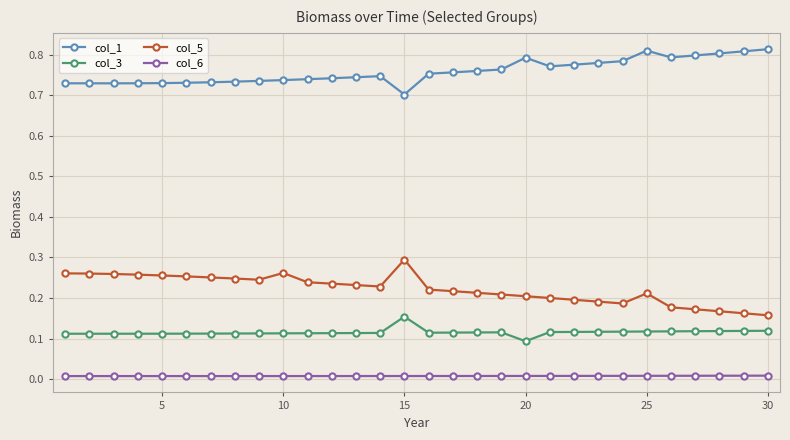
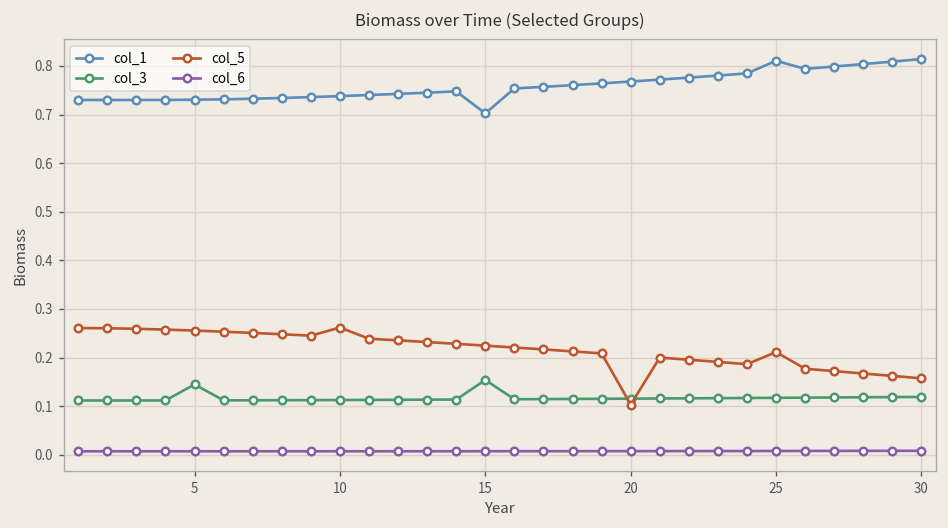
  {
    "col_1": {
      "5": 0.73,
      "10": 0.74,
      "15": 0.70,
-     "20": 0.79,
+     "20": 0.77,
      "25": 0.81,
      "30": 0.81
    },
    "col_3": {
-     "5": 0.11,
+     "5": 0.14,
      "10": 0.11,
      "15": 0.15,
-     "20": 0.09,
+     "20": 0.12,
      "25": 0.12,
      "30": 0.12
    },
    "col_5": {
      "5": 0.26,
      "10": 0.26,
-     "15": 0.29,
-     "20": 0.20,
+     "15": 0.22,
+     "20": 0.10,
      "25": 0.21,
      "30": 0.16
    },
    "col_6": {
      "5": 0.01,
      "10": 0.01,
      "15": 0.01,
      "20": 0.01,
      "25": 0.01,
      "30": 0.01
    }
  }
